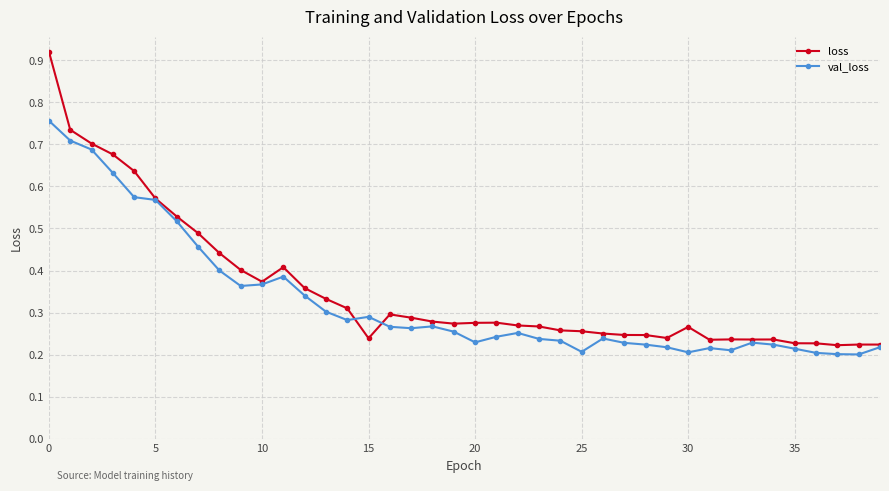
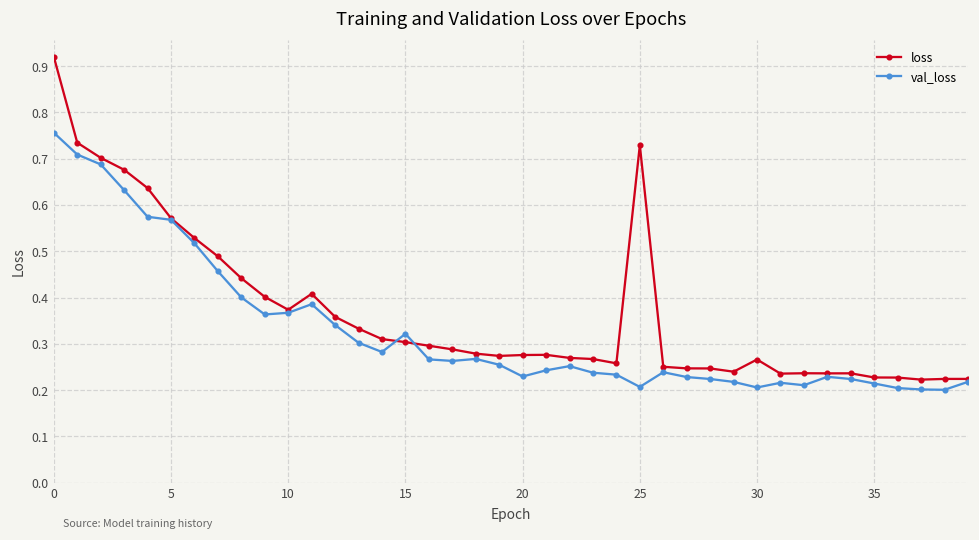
  {
    "loss": {
      "0": 0.92,
      "10": 0.37,
-     "15": 0.24,
+     "15": 0.30,
      "20": 0.28,
-     "25": 0.26,
+     "25": 0.73,
      "30": 0.27,
      "35": 0.23
    },
    "val_loss": {
      "0": 0.76,
      "10": 0.37,
-     "15": 0.29,
+     "15": 0.32,
      "20": 0.23,
      "25": 0.21,
      "30": 0.21,
      "35": 0.21
    }
  }
